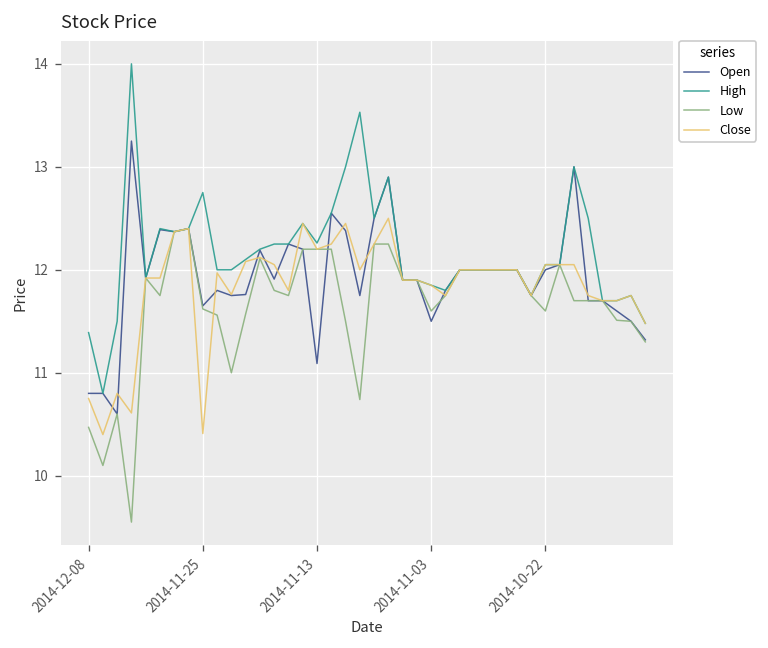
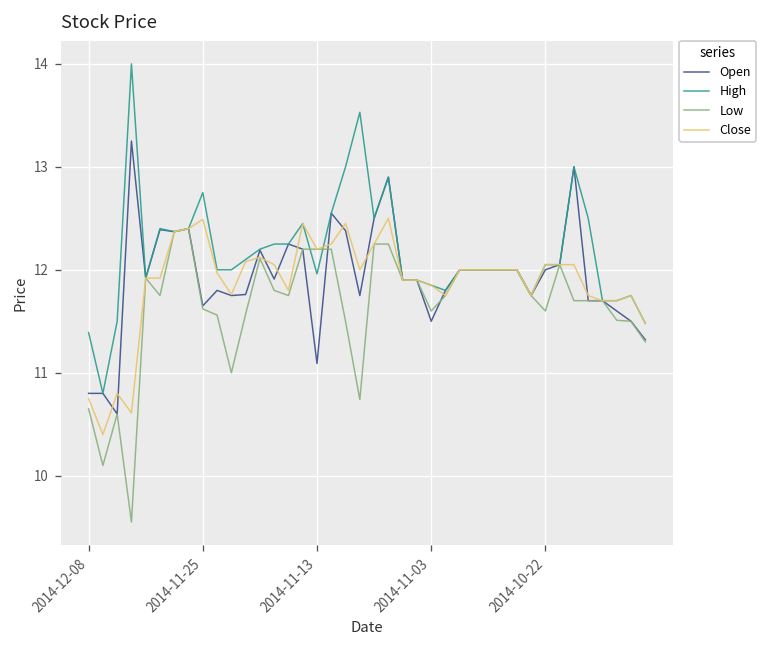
  {
    "Open": {
      "2014-12-08": 10.8,
      "2014-11-13": 11.1,
      "2014-11-03": 11.5,
      "2014-10-22": 12.0
    },
    "High": {
      "2014-12-08": 11.4,
      "2014-11-25": 12.8,
-     "2014-11-13": 12.3
+     "2014-11-13": 12.0
    },
    "Low": {
-     "2014-12-08": 10.5,
+     "2014-12-08": 10.7,
      "2014-11-03": 11.6,
      "2014-10-22": 11.6
    },
    "Close": {
      "2014-12-08": 10.8,
-     "2014-11-25": 10.4
+     "2014-11-25": 12.5
    }
  }
